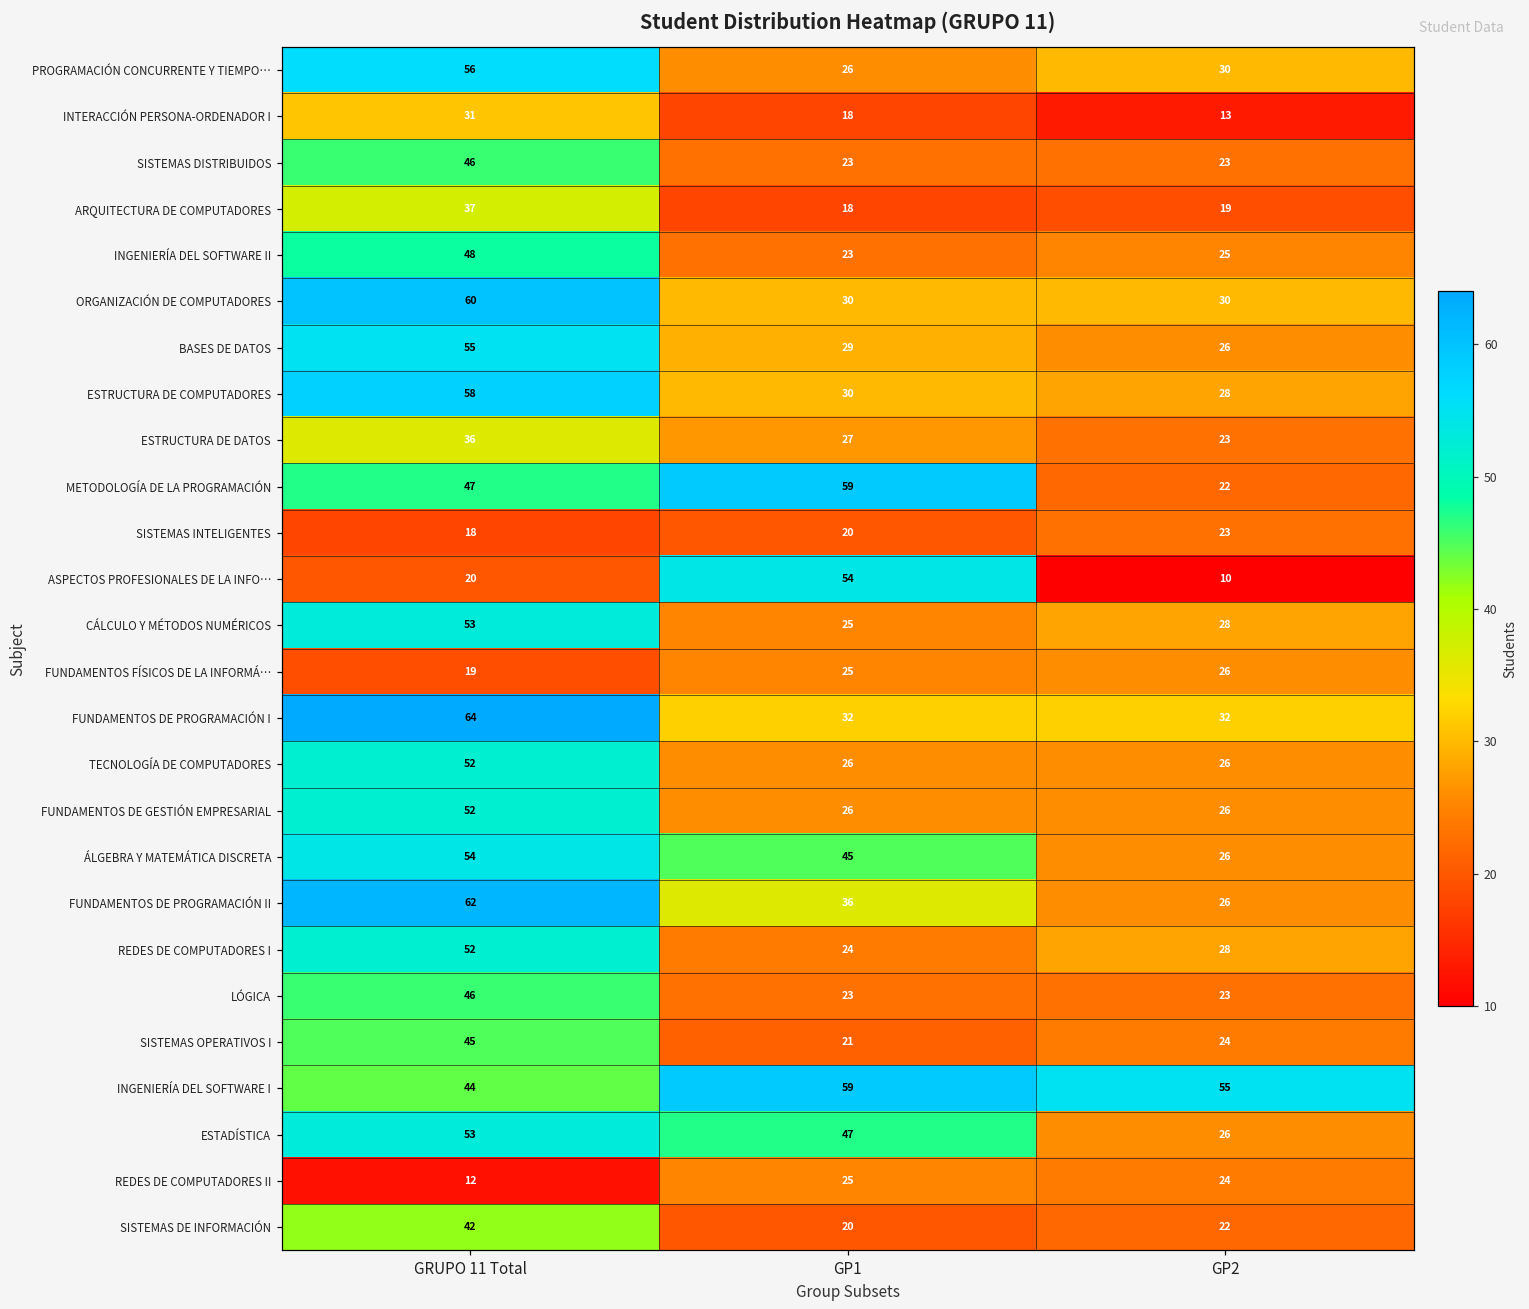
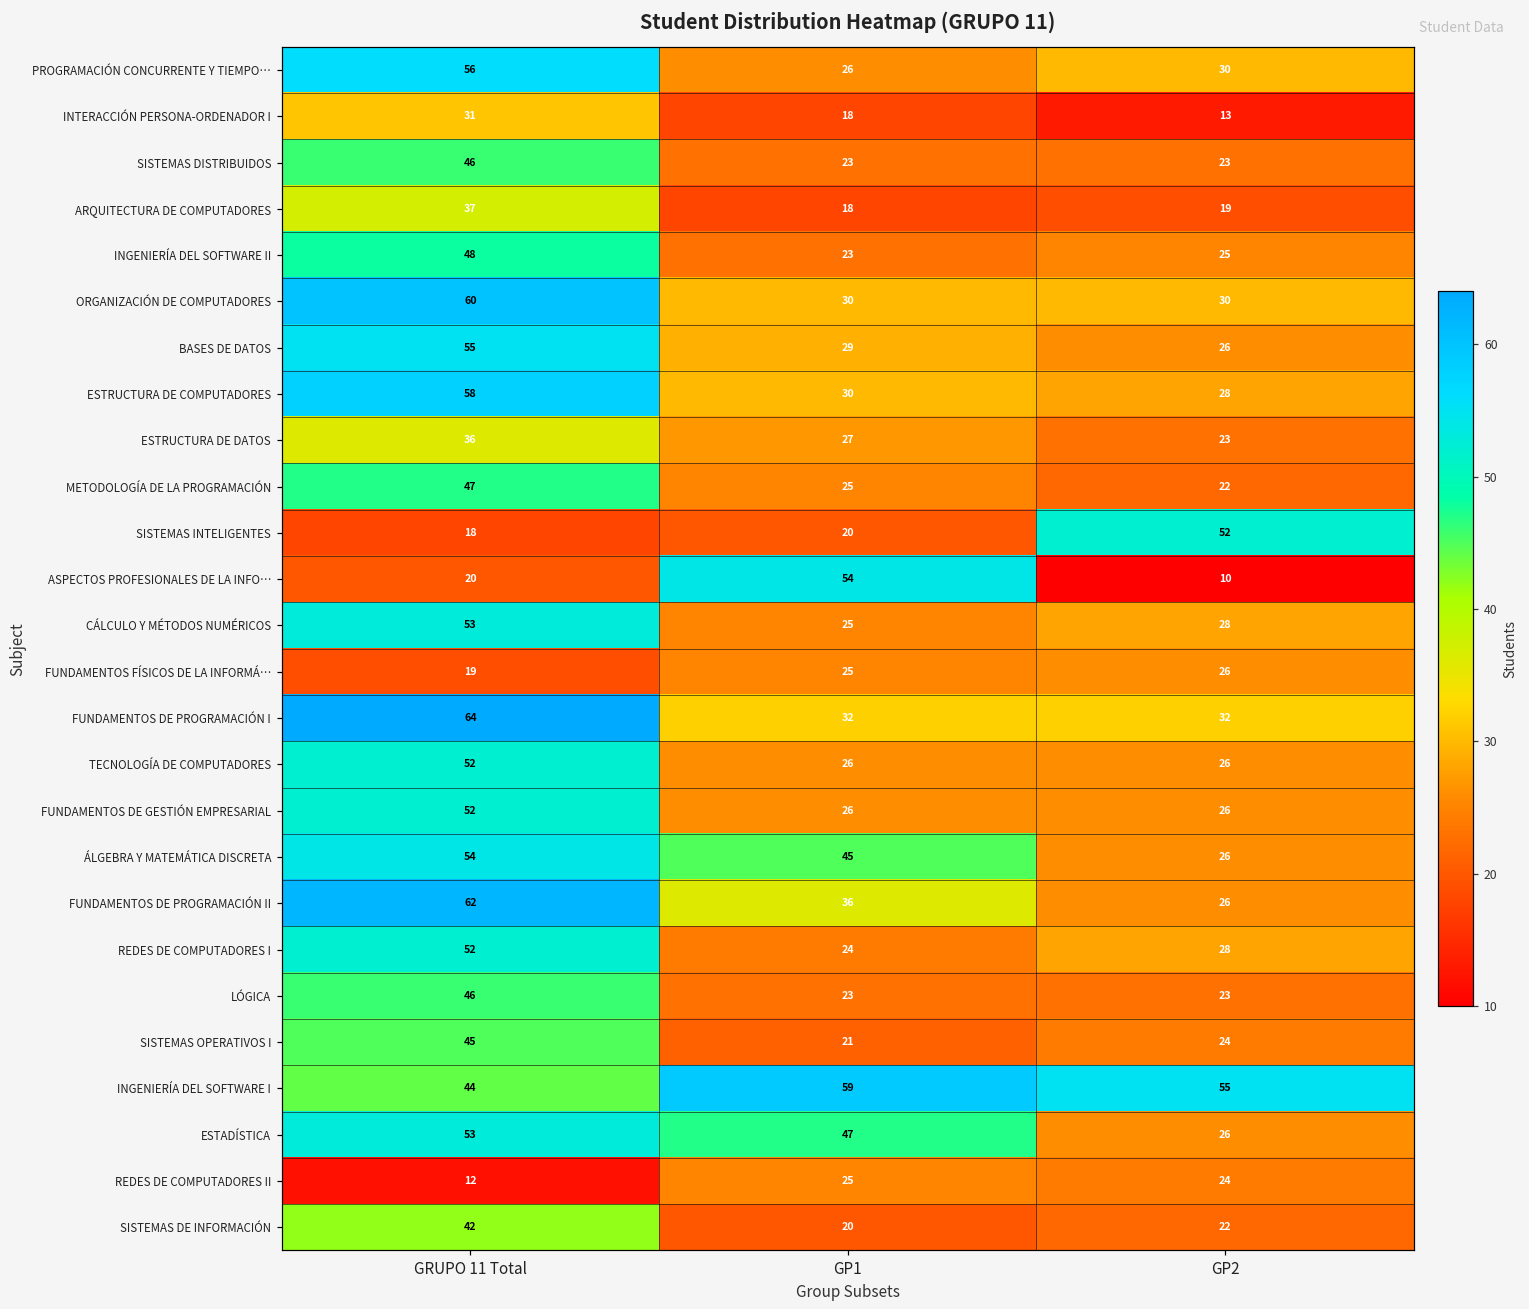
  {
    "PROGRAMACIÓN CONCURRENTE Y TIEMPO…": {
      "GRUPO 11 Total": 56,
      "GP1": 26,
      "GP2": 30
    },
    "INTERACCIÓN PERSONA-ORDENADOR I": {
      "GRUPO 11 Total": 31,
      "GP1": 18,
      "GP2": 13
    },
    "SISTEMAS DISTRIBUIDOS": {
      "GRUPO 11 Total": 46,
      "GP1": 23,
      "GP2": 23
    },
    "ARQUITECTURA DE COMPUTADORES": {
      "GRUPO 11 Total": 37,
      "GP1": 18,
      "GP2": 19
    },
    "INGENIERÍA DEL SOFTWARE II": {
      "GRUPO 11 Total": 48,
      "GP1": 23,
      "GP2": 25
    },
    "ORGANIZACIÓN DE COMPUTADORES": {
      "GRUPO 11 Total": 60,
      "GP1": 30,
      "GP2": 30
    },
    "BASES DE DATOS": {
      "GRUPO 11 Total": 55,
      "GP1": 29,
      "GP2": 26
    },
    "ESTRUCTURA DE COMPUTADORES": {
      "GRUPO 11 Total": 58,
      "GP1": 30,
      "GP2": 28
    },
    "ESTRUCTURA DE DATOS": {
      "GRUPO 11 Total": 36,
      "GP1": 27,
      "GP2": 23
    },
    "METODOLOGÍA DE LA PROGRAMACIÓN": {
      "GRUPO 11 Total": 47,
-     "GP1": 59,
+     "GP1": 25,
      "GP2": 22
    },
    "SISTEMAS INTELIGENTES": {
      "GRUPO 11 Total": 18,
      "GP1": 20,
-     "GP2": 23
+     "GP2": 52
    },
    "ASPECTOS PROFESIONALES DE LA INFO…": {
      "GRUPO 11 Total": 20,
      "GP1": 54,
      "GP2": 10
    },
    "CÁLCULO Y MÉTODOS NUMÉRICOS": {
      "GRUPO 11 Total": 53,
      "GP1": 25,
      "GP2": 28
    },
    "FUNDAMENTOS FÍSICOS DE LA INFORMÁ…": {
      "GRUPO 11 Total": 19,
      "GP1": 25,
      "GP2": 26
    },
    "FUNDAMENTOS DE PROGRAMACIÓN I": {
      "GRUPO 11 Total": 64,
      "GP1": 32,
      "GP2": 32
    },
    "TECNOLOGÍA DE COMPUTADORES": {
      "GRUPO 11 Total": 52,
      "GP1": 26,
      "GP2": 26
    },
    "FUNDAMENTOS DE GESTIÓN EMPRESARIAL": {
      "GRUPO 11 Total": 52,
      "GP1": 26,
      "GP2": 26
    },
    "ÁLGEBRA Y MATEMÁTICA DISCRETA": {
      "GRUPO 11 Total": 54,
      "GP1": 45,
      "GP2": 26
    },
    "FUNDAMENTOS DE PROGRAMACIÓN II": {
      "GRUPO 11 Total": 62,
      "GP1": 36,
      "GP2": 26
    },
    "REDES DE COMPUTADORES I": {
      "GRUPO 11 Total": 52,
      "GP1": 24,
      "GP2": 28
    },
    "LÓGICA": {
      "GRUPO 11 Total": 46,
      "GP1": 23,
      "GP2": 23
    },
    "SISTEMAS OPERATIVOS I": {
      "GRUPO 11 Total": 45,
      "GP1": 21,
      "GP2": 24
    },
    "INGENIERÍA DEL SOFTWARE I": {
      "GRUPO 11 Total": 44,
      "GP1": 59,
      "GP2": 55
    },
    "ESTADÍSTICA": {
      "GRUPO 11 Total": 53,
      "GP1": 47,
      "GP2": 26
    },
    "REDES DE COMPUTADORES II": {
      "GRUPO 11 Total": 12,
      "GP1": 25,
      "GP2": 24
    },
    "SISTEMAS DE INFORMACIÓN": {
      "GRUPO 11 Total": 42,
      "GP1": 20,
      "GP2": 22
    }
  }
